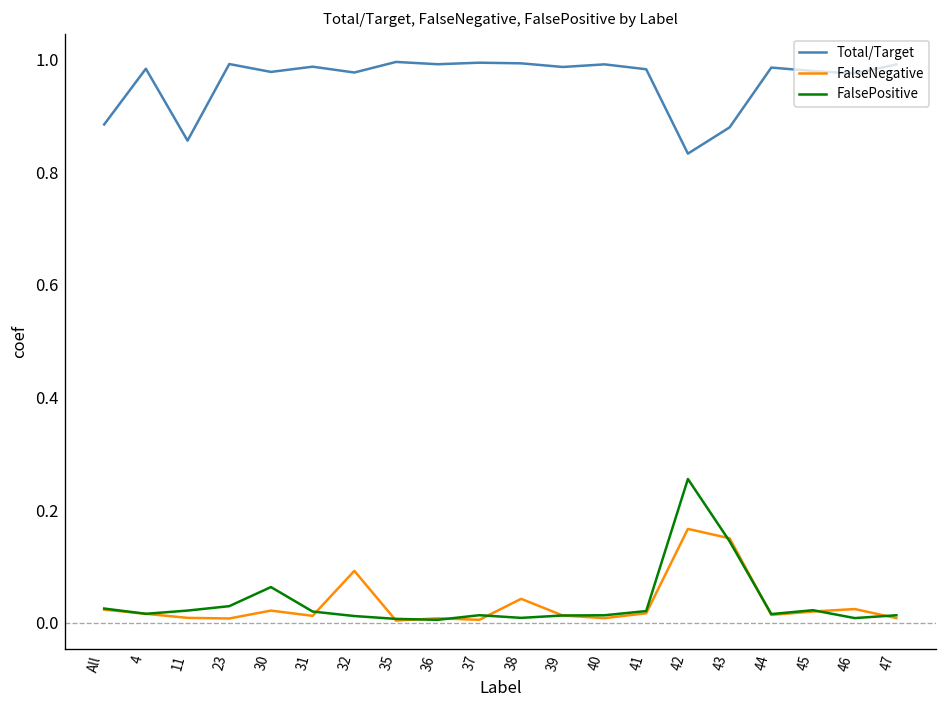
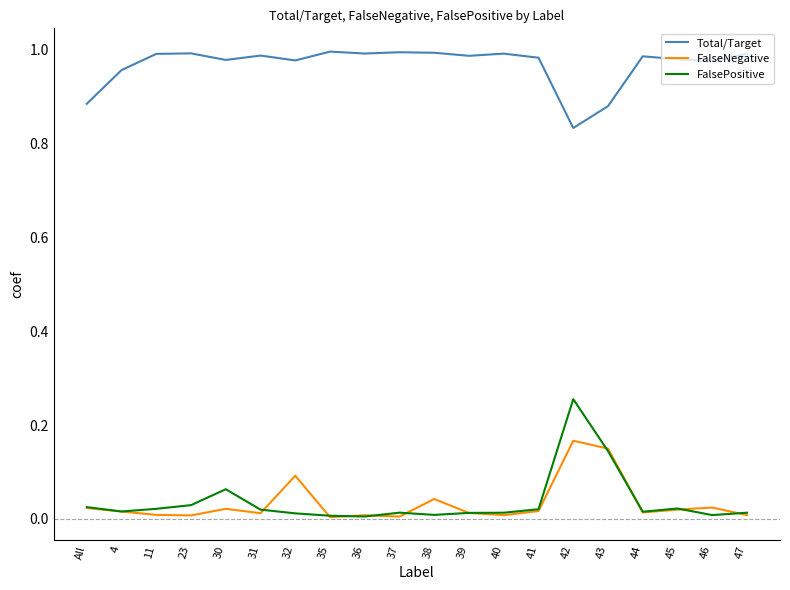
  {
    "Total/Target": {
      "All": 0.89,
-     "4": 0.98,
-     "11": 0.86,
+     "4": 0.96,
+     "11": 0.99,
      "23": 0.99,
      "30": 0.98,
      "31": 0.99,
      "32": 0.98,
      "35": 1.00,
      "36": 0.99,
      "37": 0.99,
      "38": 0.99,
      "39": 0.99,
      "40": 0.99,
      "41": 0.98,
      "42": 0.83,
      "43": 0.88,
      "44": 0.99
    },
    "FalseNegative": {
      "11": 0.01,
      "23": 0.01,
      "30": 0.02,
      "31": 0.01,
      "32": 0.09,
      "37": 0.01,
      "38": 0.04,
      "42": 0.17,
      "46": 0.02
    },
    "FalsePositive": {
      "11": 0.02,
      "23": 0.03,
      "30": 0.06,
      "31": 0.02,
      "32": 0.01,
      "37": 0.01,
      "38": 0.01,
      "42": 0.26,
      "46": 0.01
    }
  }
